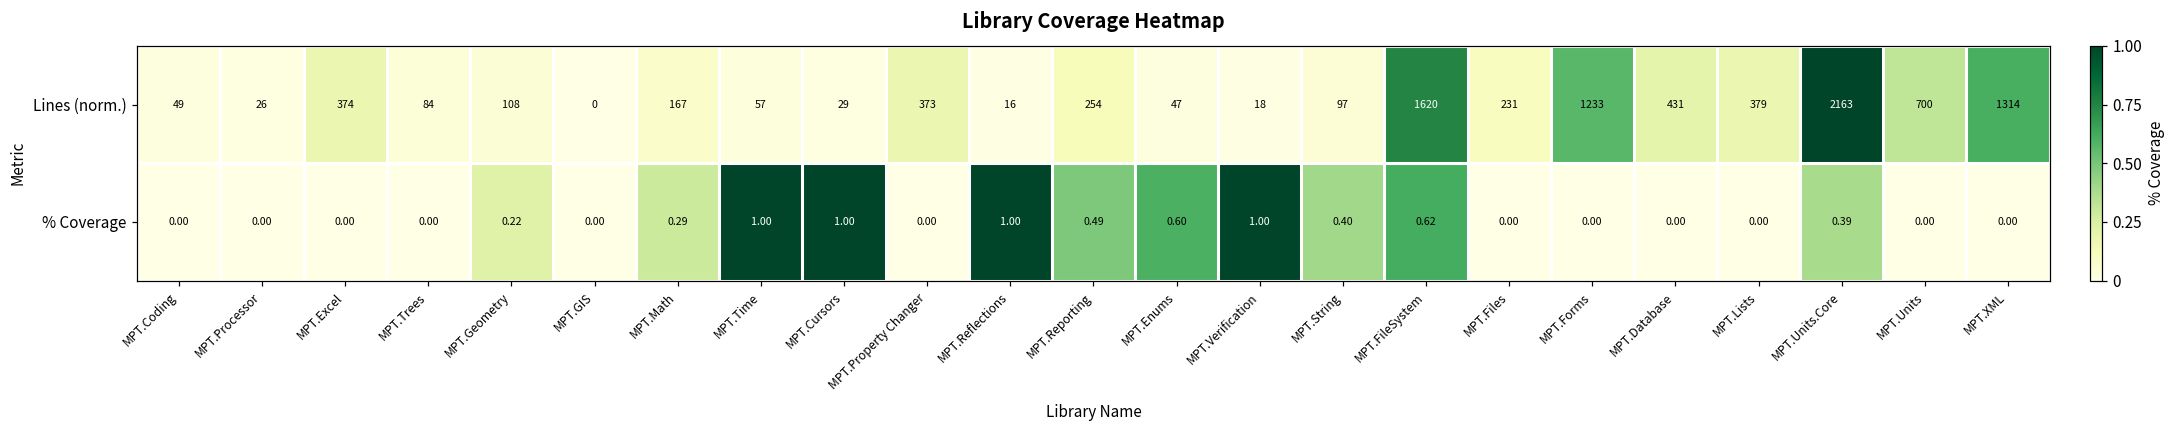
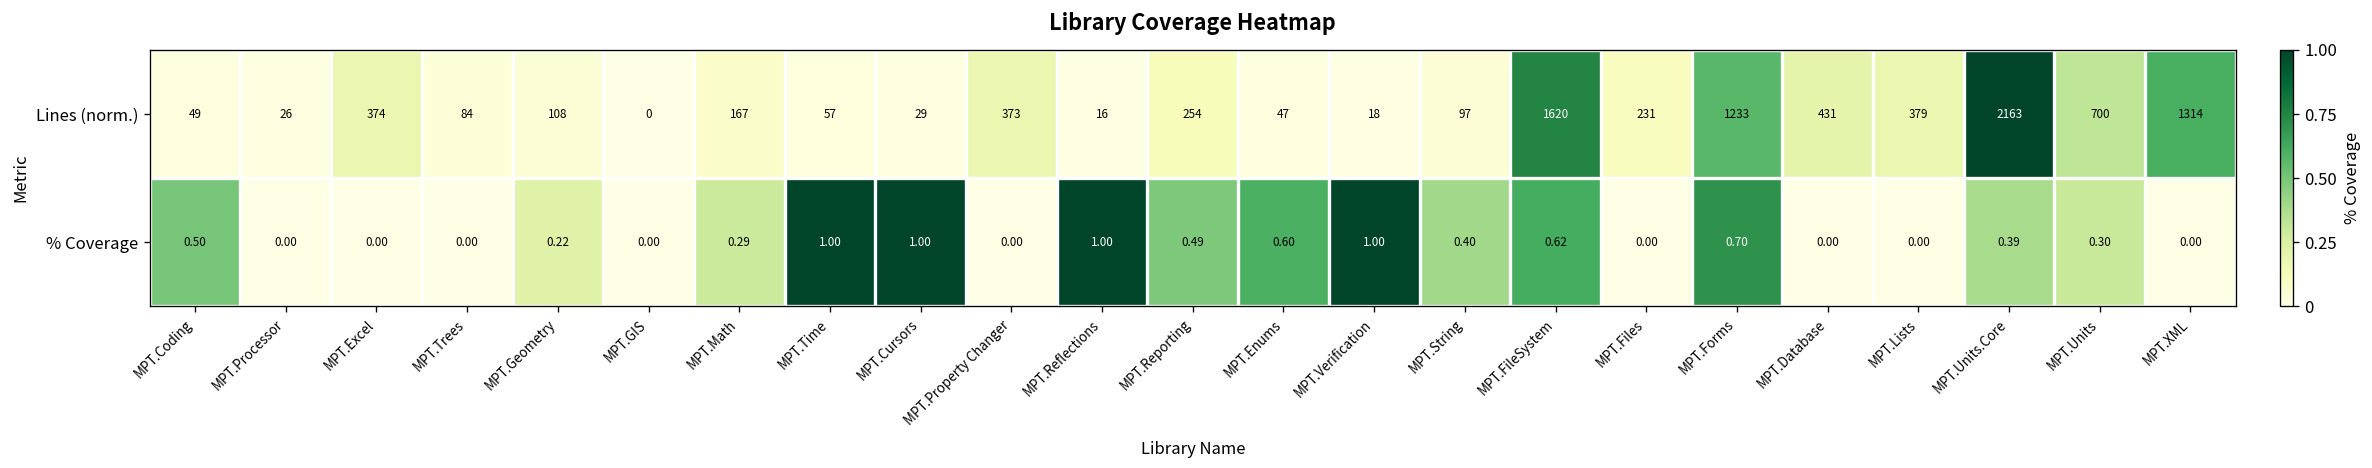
  {
    "Lines (norm.)": {
      "MPT.Coding": 49,
      "MPT.Processor": 26,
      "MPT.Excel": 374,
      "MPT.Trees": 84,
      "MPT.Geometry": 108,
      "MPT.GIS": 0,
      "MPT.Math": 167,
      "MPT.Time": 57,
      "MPT.Cursors": 29,
      "MPT.Property Changer": 373,
      "MPT.Reflections": 16,
      "MPT.Reporting": 254,
      "MPT.Enums": 47,
      "MPT.Verification": 18,
      "MPT.String": 97,
      "MPT.FileSystem": 1620,
      "MPT.Files": 231,
      "MPT.Forms": 1233,
      "MPT.Database": 431,
      "MPT.Lists": 379,
      "MPT.Units.Core": 2163,
      "MPT.Units": 700,
      "MPT.XML": 1314
    },
    "% Coverage": {
-     "MPT.Coding": 0.00,
+     "MPT.Coding": 0.50,
      "MPT.Processor": 0.00,
      "MPT.Excel": 0.00,
      "MPT.Trees": 0.00,
      "MPT.Geometry": 0.22,
      "MPT.GIS": 0.00,
      "MPT.Math": 0.29,
      "MPT.Time": 1.00,
      "MPT.Cursors": 1.00,
      "MPT.Property Changer": 0.00,
      "MPT.Reflections": 1.00,
      "MPT.Reporting": 0.49,
      "MPT.Enums": 0.60,
      "MPT.Verification": 1.00,
      "MPT.String": 0.40,
      "MPT.FileSystem": 0.62,
      "MPT.Files": 0.00,
-     "MPT.Forms": 0.00,
+     "MPT.Forms": 0.70,
      "MPT.Database": 0.00,
      "MPT.Lists": 0.00,
      "MPT.Units.Core": 0.39,
-     "MPT.Units": 0.00,
+     "MPT.Units": 0.30,
      "MPT.XML": 0.00
    }
  }
